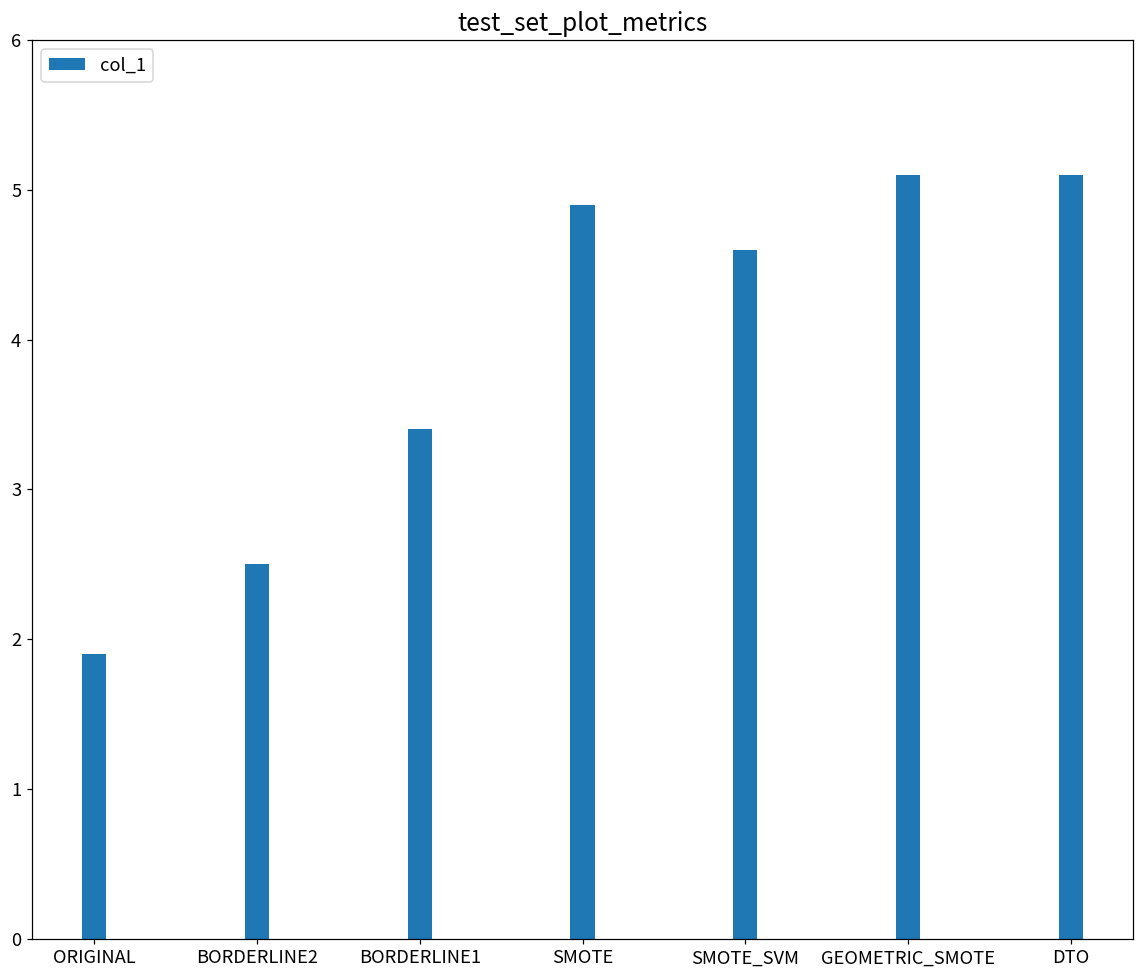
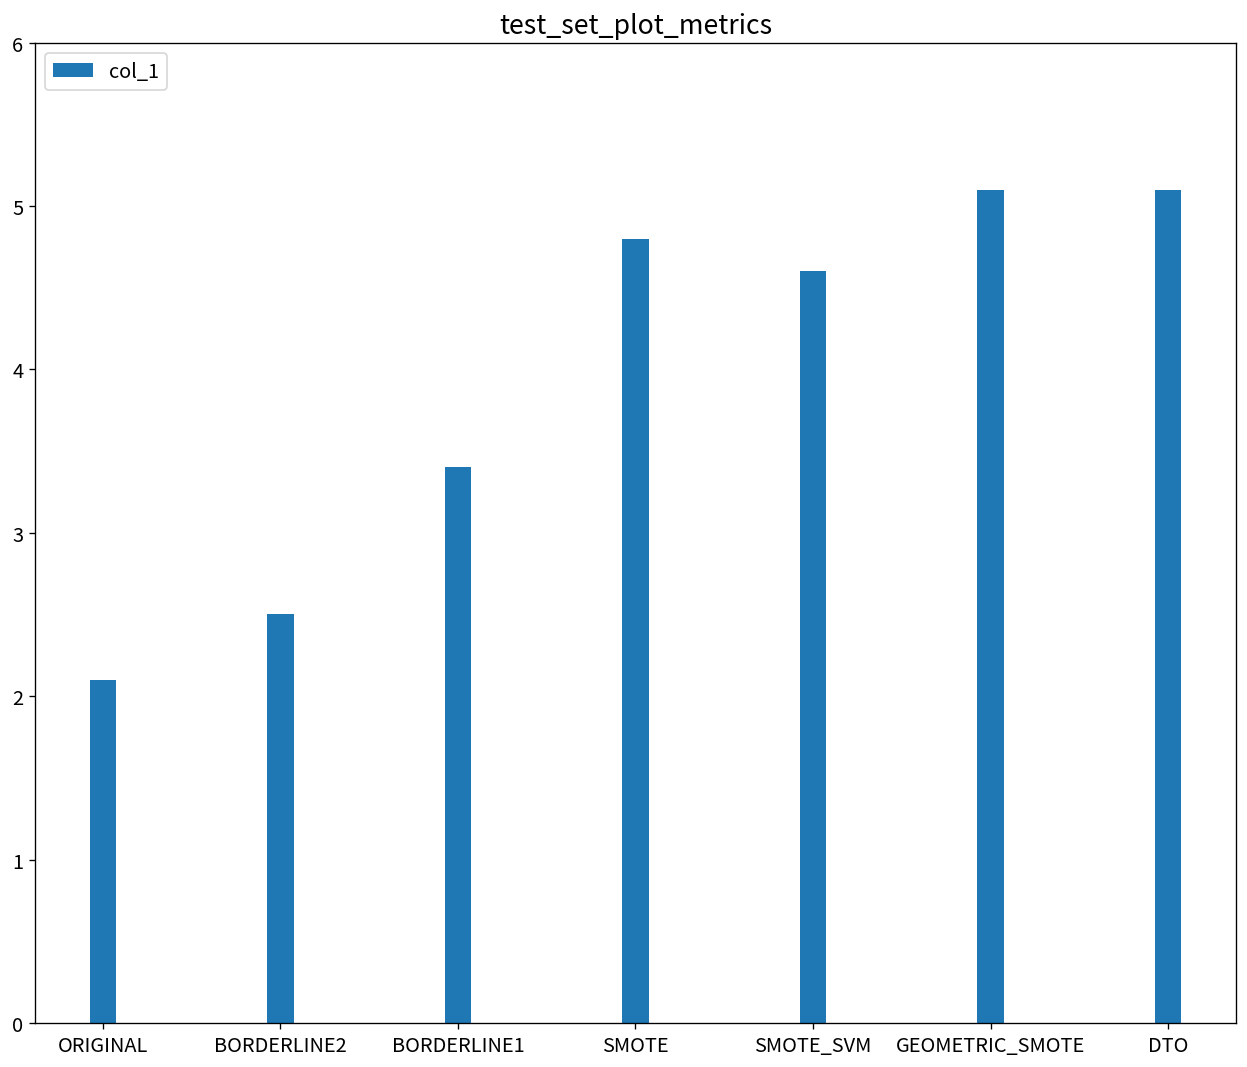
  {
-   "ORIGINAL": 1.9,
+   "ORIGINAL": 2.1,
    "BORDERLINE2": 2.5,
    "BORDERLINE1": 3.4,
-   "SMOTE": 4.9,
+   "SMOTE": 4.8,
    "SMOTE_SVM": 4.6,
    "GEOMETRIC_SMOTE": 5.1,
    "DTO": 5.1
  }
